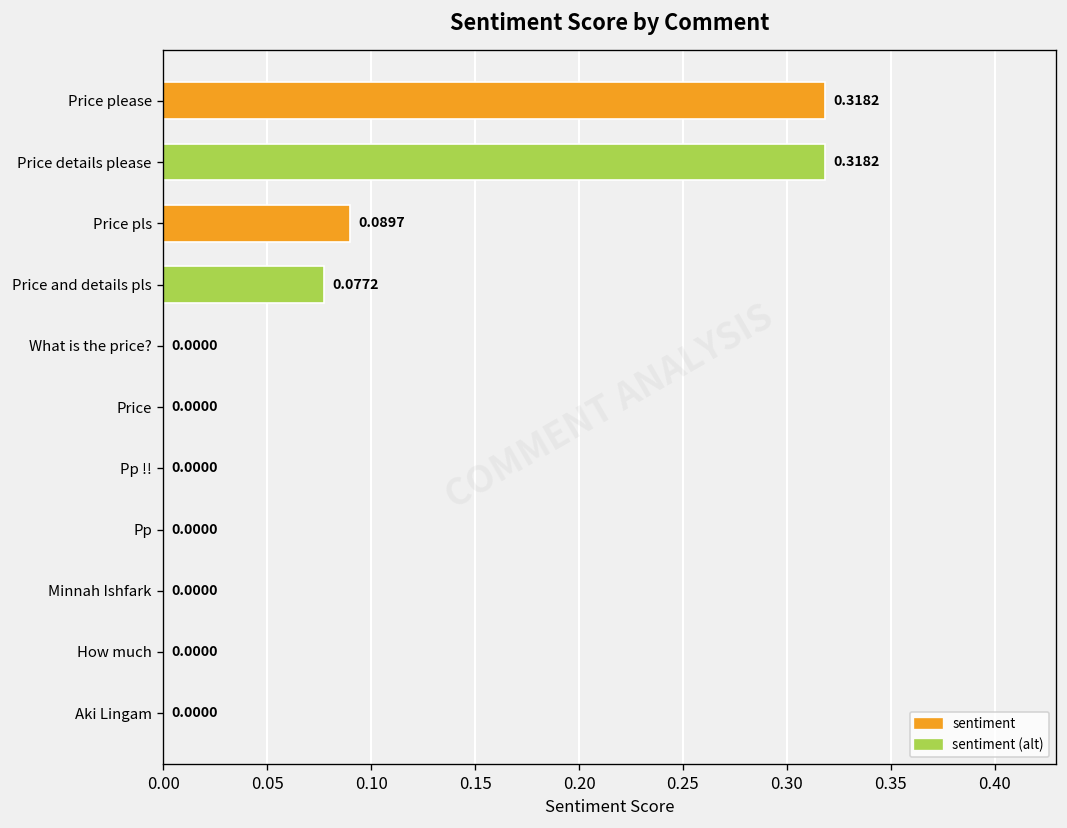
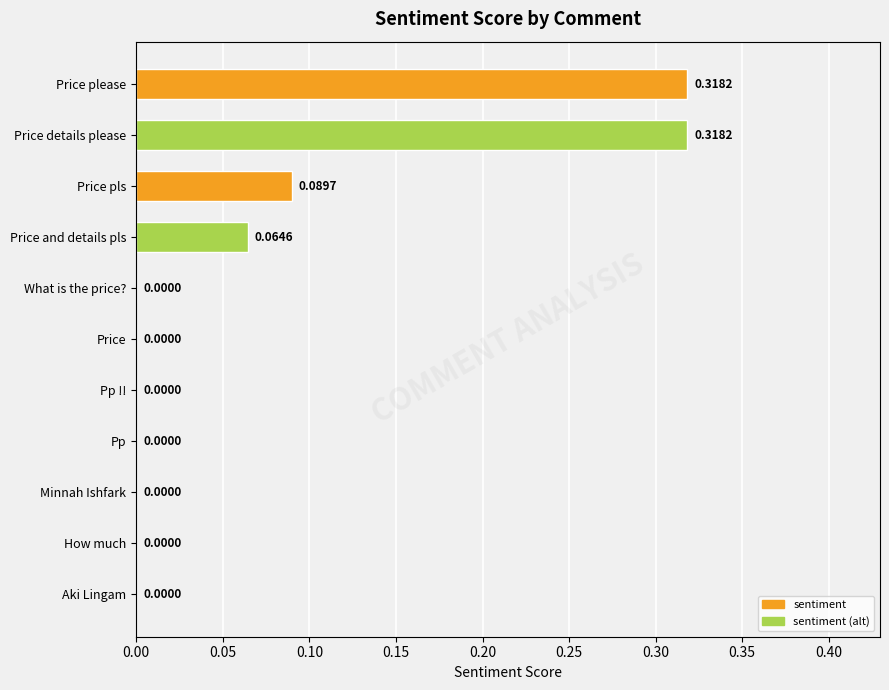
  {
    "Price please": 0.3182,
    "Price details please": 0.3182,
    "Price pls": 0.0897,
-   "Price and details pls": 0.0772,
+   "Price and details pls": 0.0646,
    "What is the price?": 0.0000,
    "Price": 0.0000,
    "Pp !!": 0.0000,
    "Pp": 0.0000,
    "Minnah Ishfark": 0.0000,
    "How much": 0.0000,
    "Aki Lingam": 0.0000
  }
